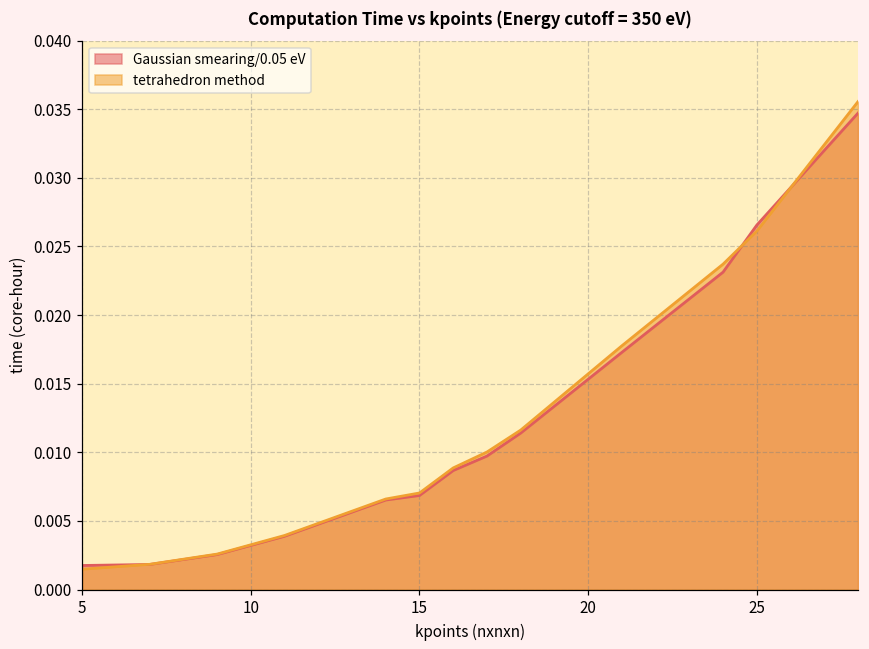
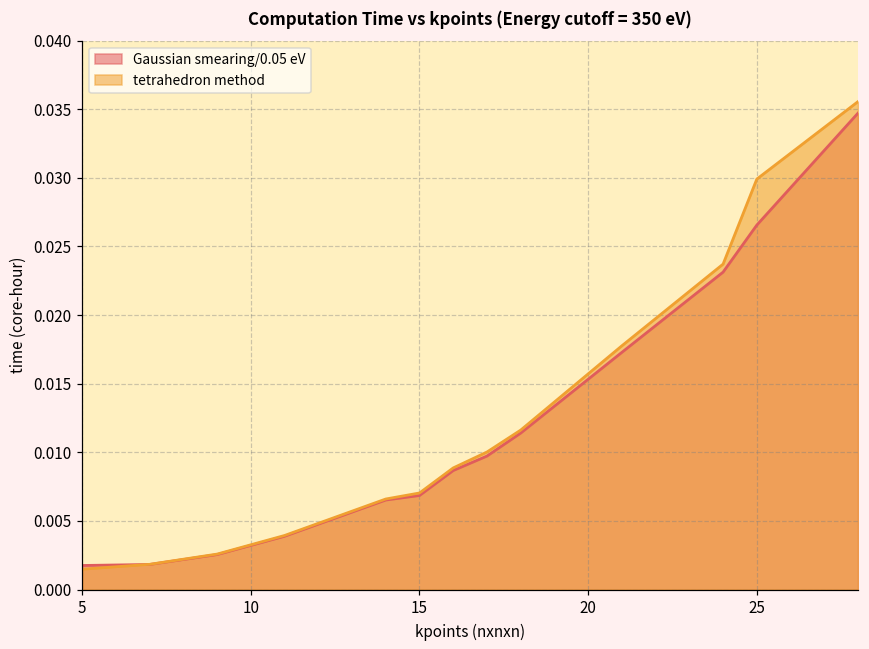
  {
    "Gaussian smearing/0.05 eV": {
      "5": 0.0018,
      "25": 0.0266
    },
    "tetrahedron method": {
      "5": 0.0015,
-     "25": 0.0261
+     "25": 0.0299
    }
  }
